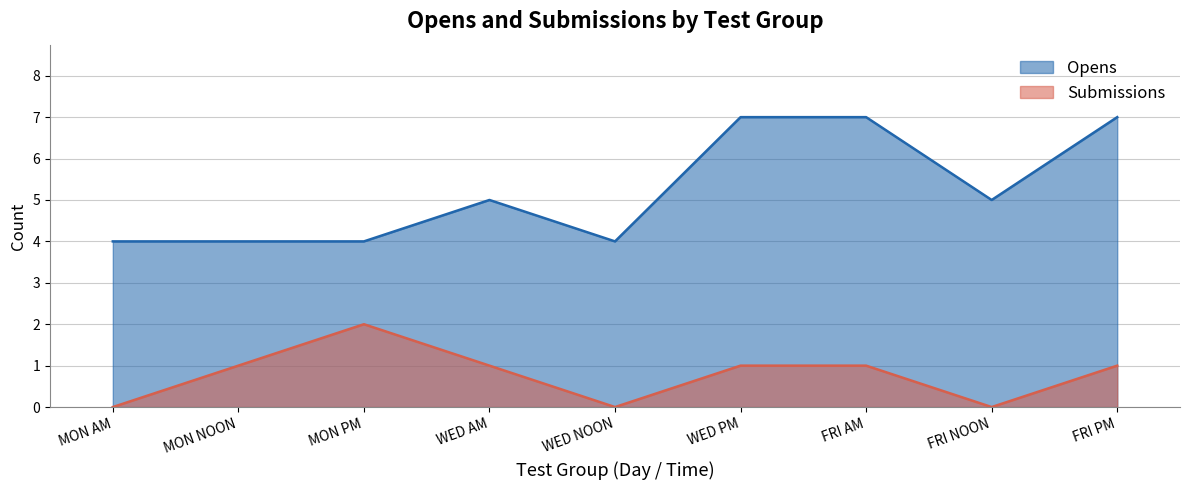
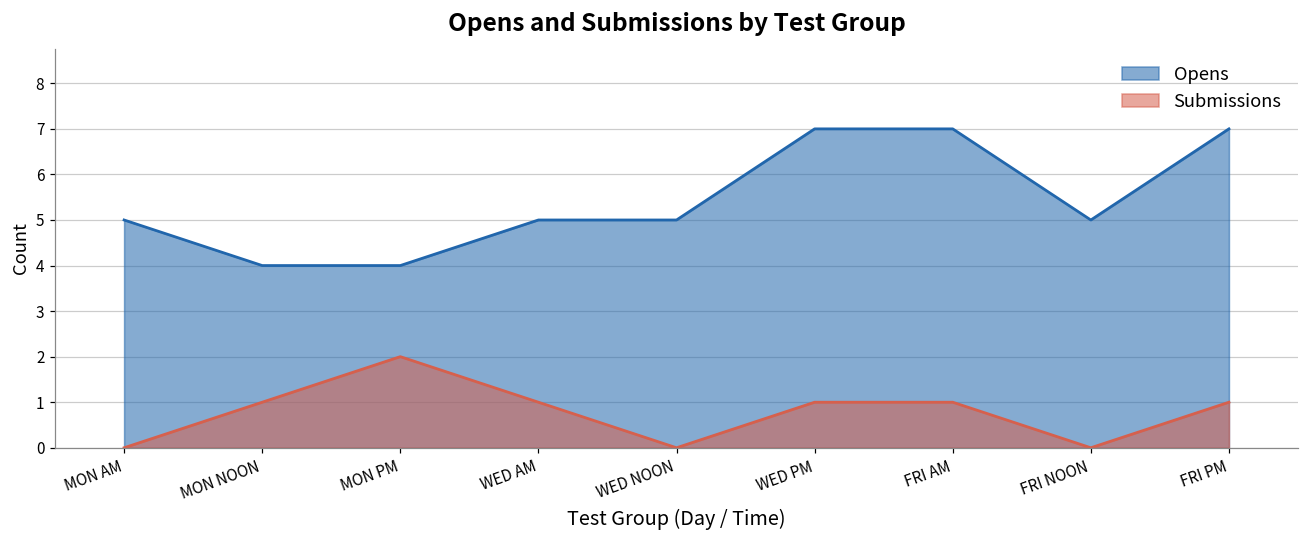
  {
    "Opens": {
-     "MON AM": 4,
+     "MON AM": 5,
      "MON NOON": 4,
      "MON PM": 4,
      "WED AM": 5,
-     "WED NOON": 4,
+     "WED NOON": 5,
      "WED PM": 7,
      "FRI AM": 7,
      "FRI NOON": 5,
      "FRI PM": 7
    },
    "Submissions": {
      "MON AM": 0,
      "MON NOON": 1,
      "MON PM": 2,
      "WED AM": 1,
      "WED NOON": 0,
      "WED PM": 1,
      "FRI AM": 1,
      "FRI NOON": 0,
      "FRI PM": 1
    }
  }
